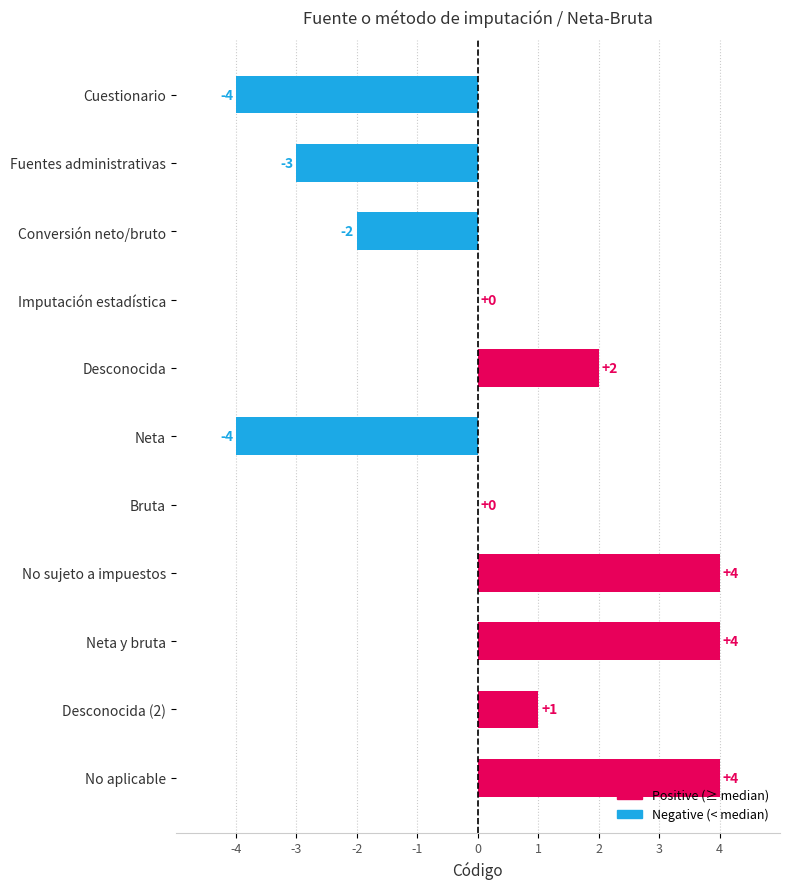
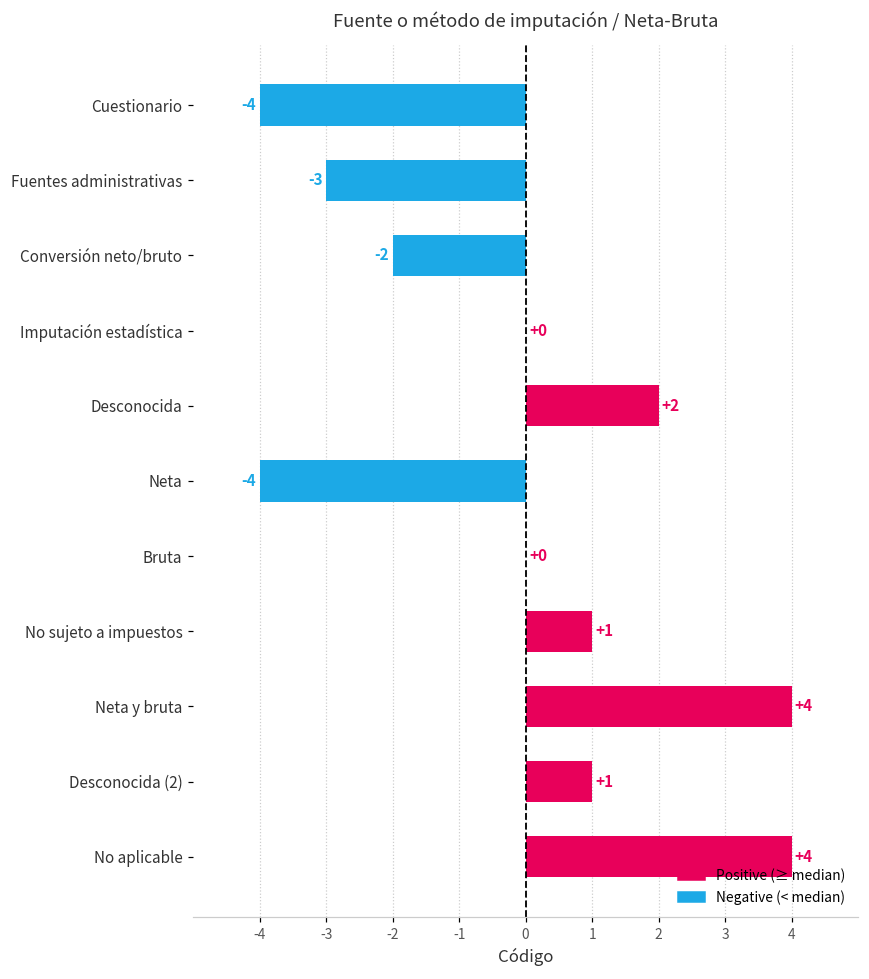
  {
    "Cuestionario": "-4",
    "Fuentes administrativas": "-3",
    "Conversión neto/bruto": "-2",
    "Imputación estadística": "+0",
    "Desconocida": "+2",
    "Neta": "-4",
    "Bruta": "+0",
-   "No sujeto a impuestos": "+4",
+   "No sujeto a impuestos": "+1",
    "Neta y bruta": "+4",
    "Desconocida (2)": "+1",
    "No aplicable": "+4"
  }
